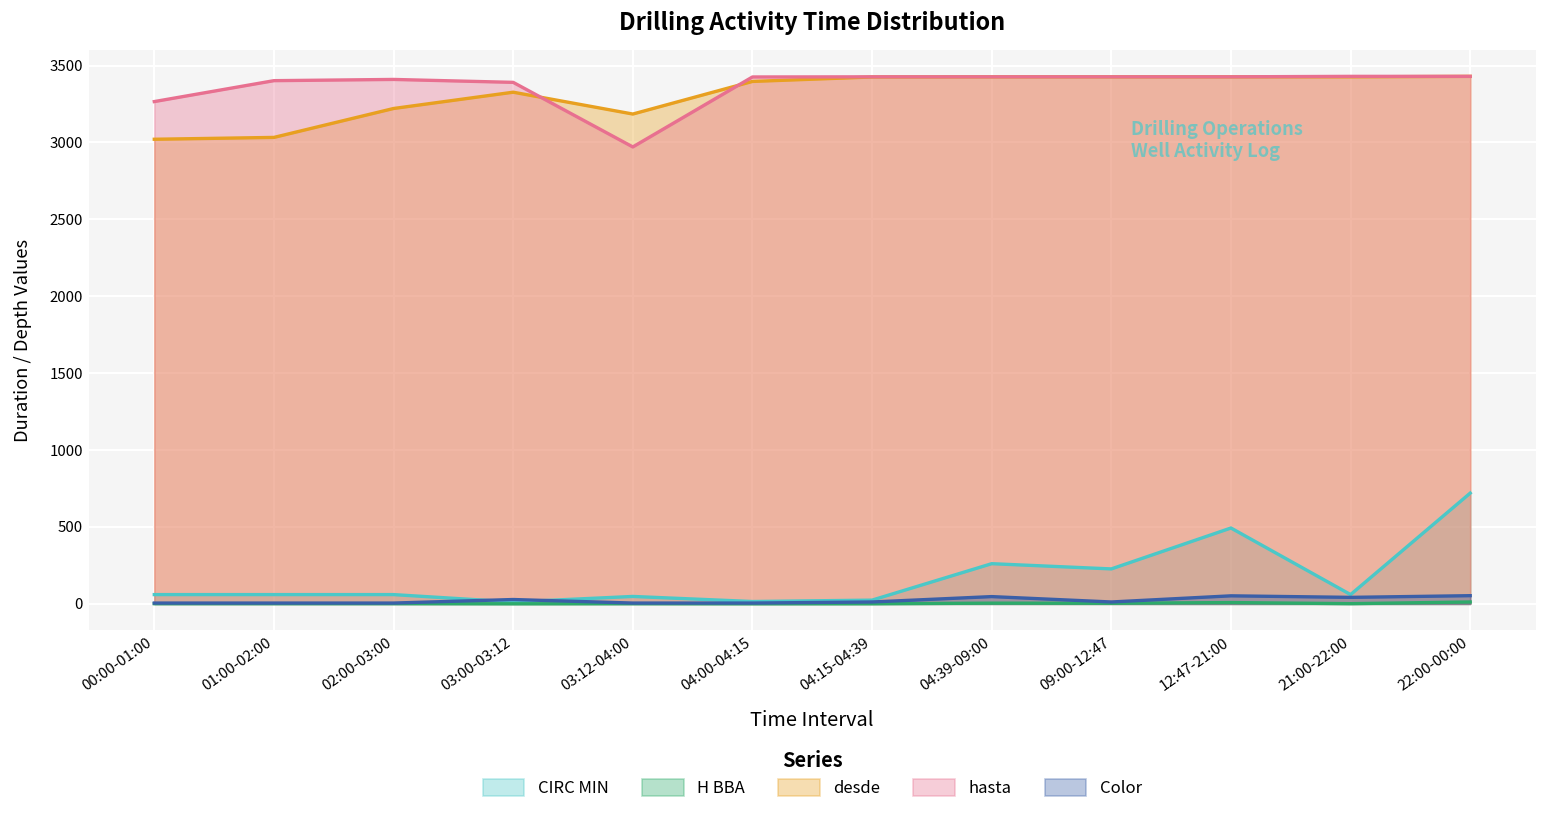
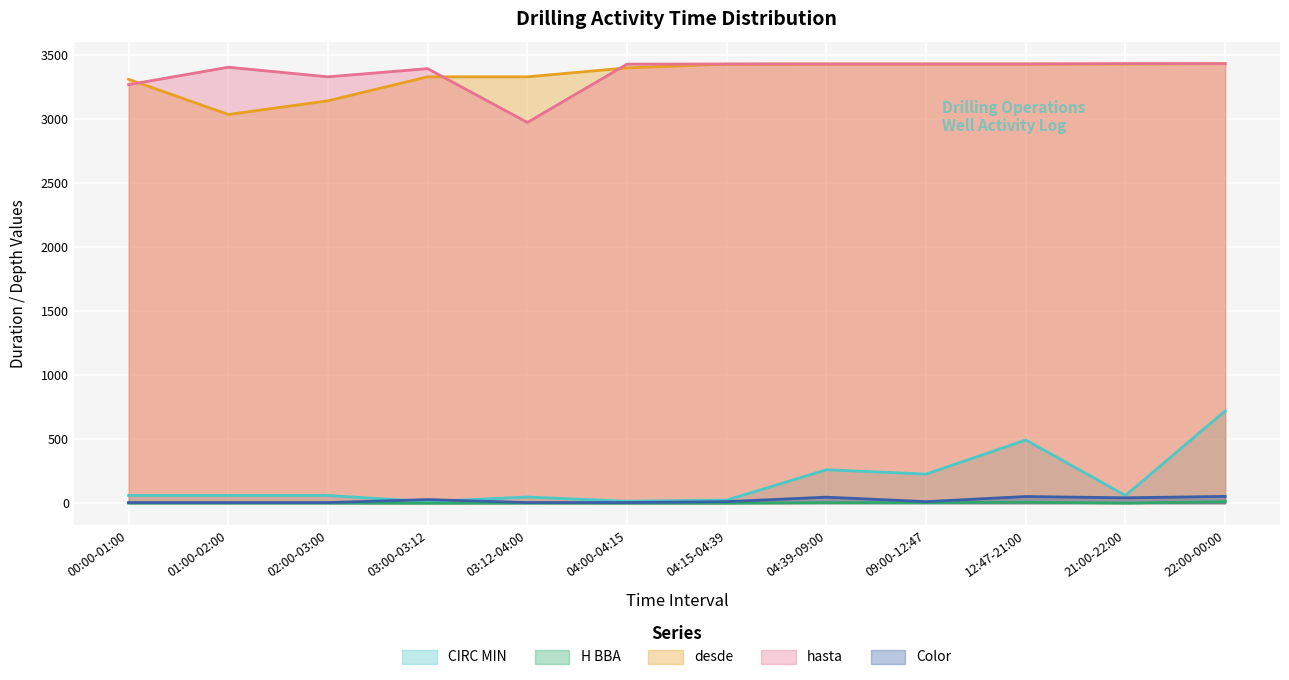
  {
    "desde": {
-     "00:00-01:00": 3020,
+     "00:00-01:00": 3310,
      "01:00-02:00": 3030,
-     "02:00-03:00": 3220,
+     "02:00-03:00": 3140,
      "03:00-03:12": 3330,
-     "03:12-04:00": 3190,
+     "03:12-04:00": 3330,
      "04:00-04:15": 3400
    },
    "hasta": {
      "00:00-01:00": 3270,
      "01:00-02:00": 3400,
-     "02:00-03:00": 3410,
+     "02:00-03:00": 3330,
      "03:00-03:12": 3390,
      "03:12-04:00": 2970,
      "04:00-04:15": 3430
    }
  }
